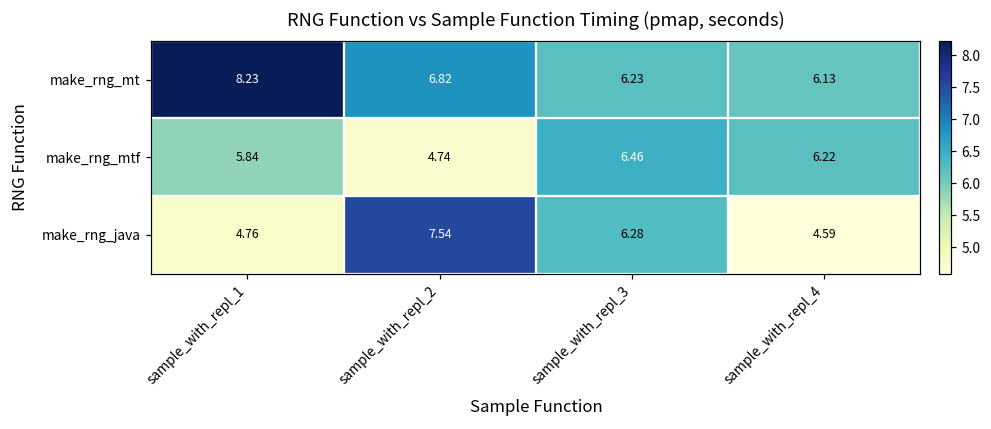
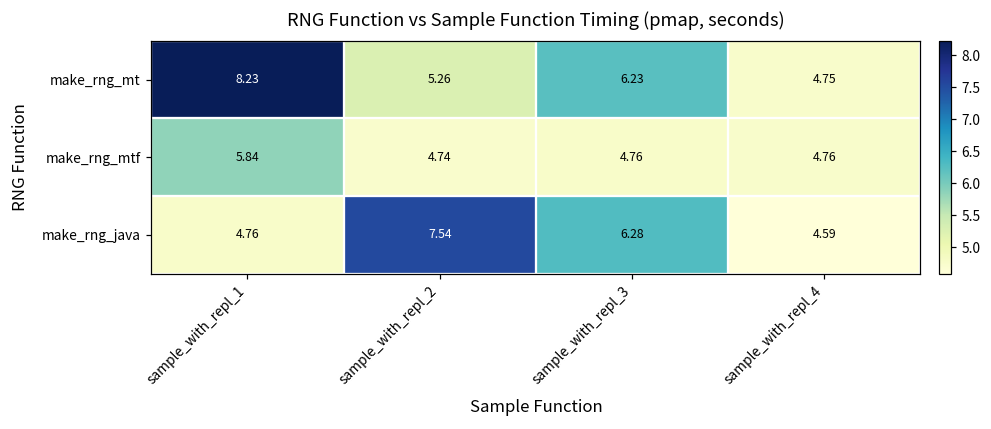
  {
    "make_rng_mt": {
      "sample_with_repl_1": 8.23,
-     "sample_with_repl_2": 6.82,
+     "sample_with_repl_2": 5.26,
      "sample_with_repl_3": 6.23,
-     "sample_with_repl_4": 6.13
+     "sample_with_repl_4": 4.75
    },
    "make_rng_mtf": {
      "sample_with_repl_1": 5.84,
      "sample_with_repl_2": 4.74,
-     "sample_with_repl_3": 6.46,
-     "sample_with_repl_4": 6.22
+     "sample_with_repl_3": 4.76,
+     "sample_with_repl_4": 4.76
    },
    "make_rng_java": {
      "sample_with_repl_1": 4.76,
      "sample_with_repl_2": 7.54,
      "sample_with_repl_3": 6.28,
      "sample_with_repl_4": 4.59
    }
  }
